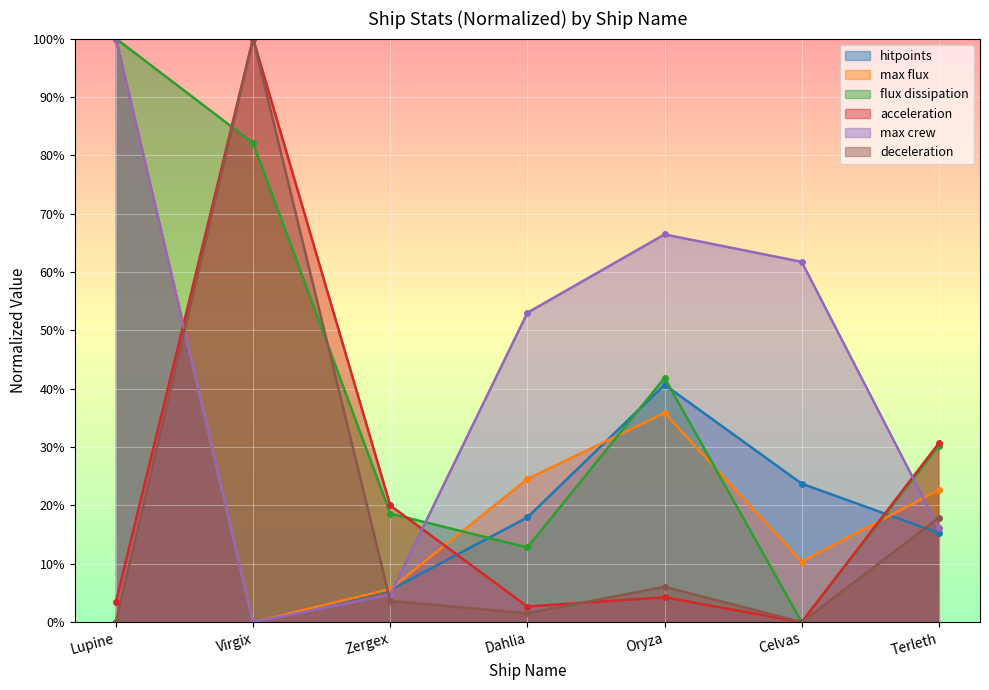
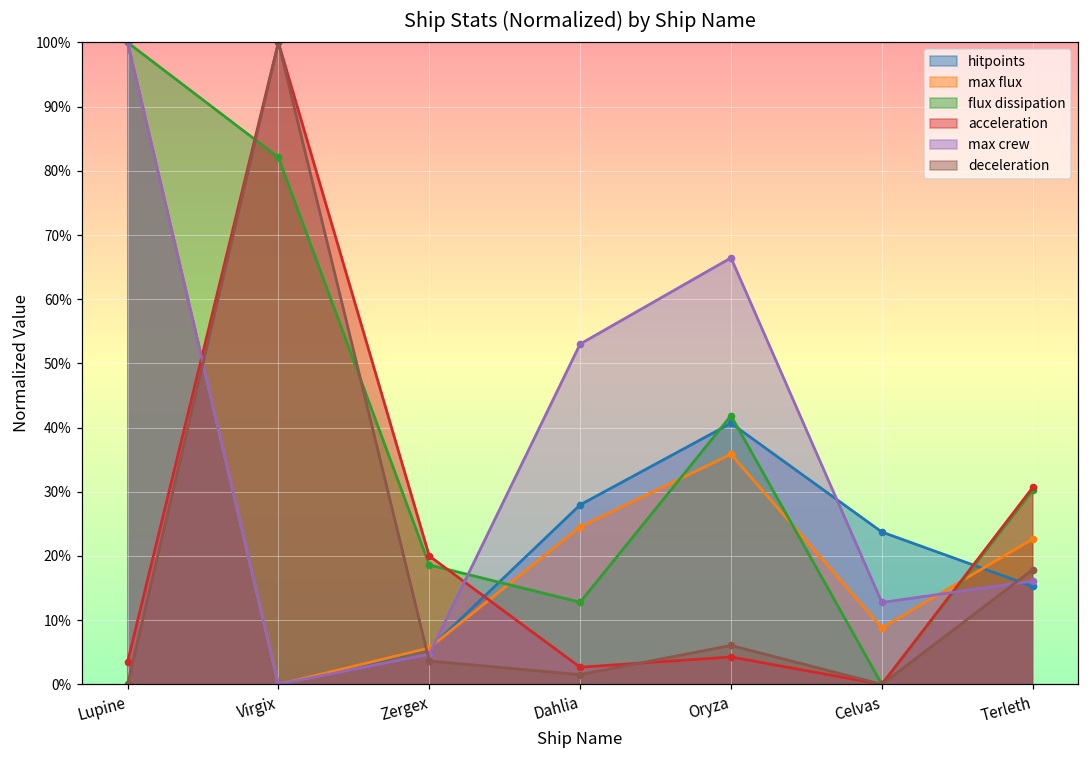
  {
    "hitpoints": {
-     "Dahlia": "18%",
+     "Dahlia": "28%",
      "Oryza": "41%",
      "Celvas": "24%",
      "Terleth": "15%"
    },
    "max flux": {
      "Dahlia": "25%",
      "Oryza": "36%",
-     "Celvas": "10%",
+     "Celvas": "9%",
      "Terleth": "23%"
    },
    "flux dissipation": {
      "Virgix": "82%",
      "Zergex": "19%",
      "Dahlia": "13%",
      "Oryza": "42%"
    },
    "acceleration": {
      "Lupine": "3%",
      "Zergex": "20%",
      "Dahlia": "3%",
      "Oryza": "4%"
    },
    "max crew": {
      "Zergex": "5%",
      "Dahlia": "53%",
      "Oryza": "66%",
-     "Celvas": "62%",
+     "Celvas": "13%",
      "Terleth": "16%"
    },
    "deceleration": {
      "Lupine": "0%",
      "Zergex": "4%",
      "Dahlia": "2%",
      "Oryza": "6%",
      "Terleth": "18%"
    }
  }
